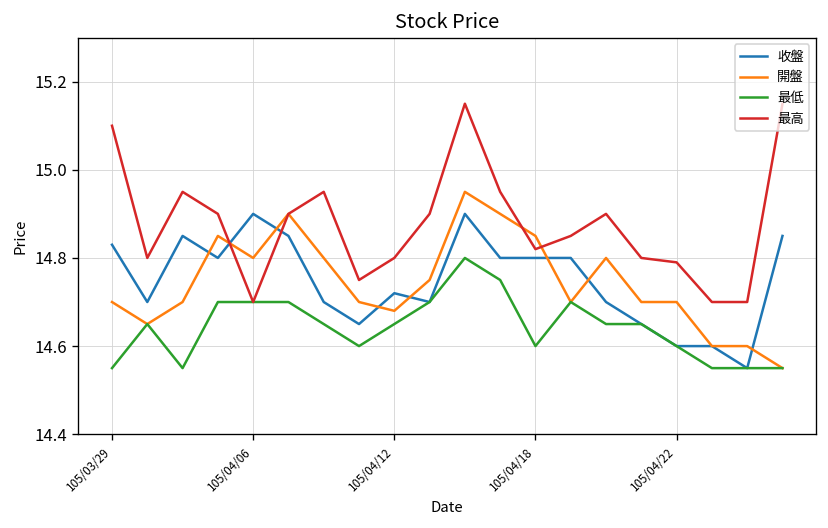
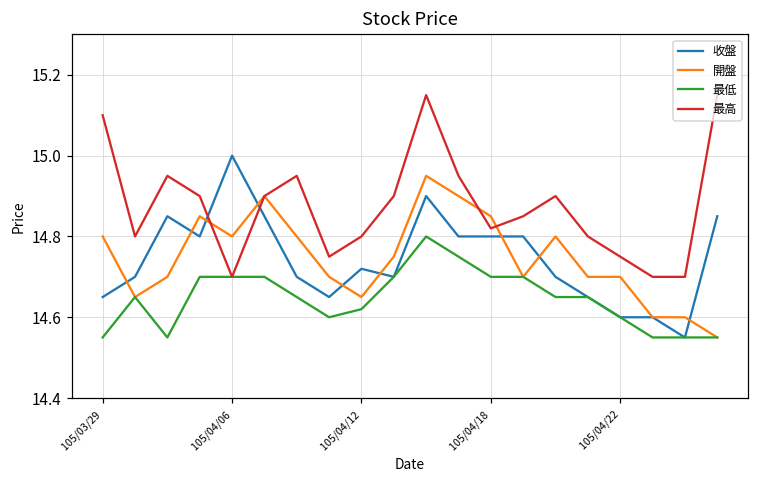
  {
    "收盤": {
-     "105/03/29": 14.83,
-     "105/04/06": 14.9,
+     "105/03/29": 14.65,
+     "105/04/06": 15.0,
      "105/04/12": 14.72,
      "105/04/18": 14.80
    },
    "開盤": {
-     "105/03/29": 14.7,
+     "105/03/29": 14.8,
      "105/04/06": 14.80,
-     "105/04/12": 14.68,
+     "105/04/12": 14.65,
      "105/04/18": 14.85,
      "105/04/22": 14.70
    },
    "最低": {
      "105/03/29": 14.55,
-     "105/04/12": 14.65,
-     "105/04/18": 14.6
+     "105/04/12": 14.62,
+     "105/04/18": 14.7
    },
    "最高": {
      "105/03/29": 15.10,
      "105/04/12": 14.80,
      "105/04/18": 14.82,
-     "105/04/22": 14.79
+     "105/04/22": 14.75
    }
  }
